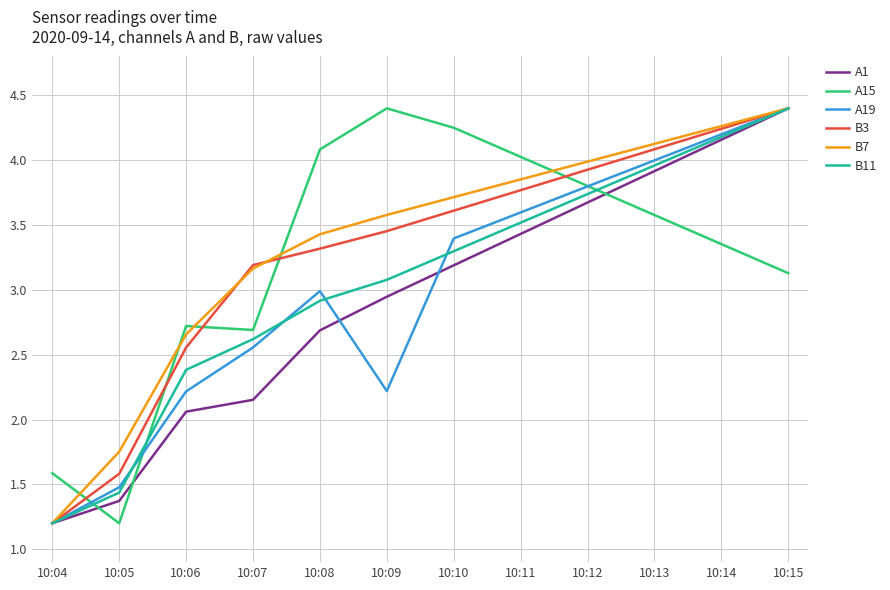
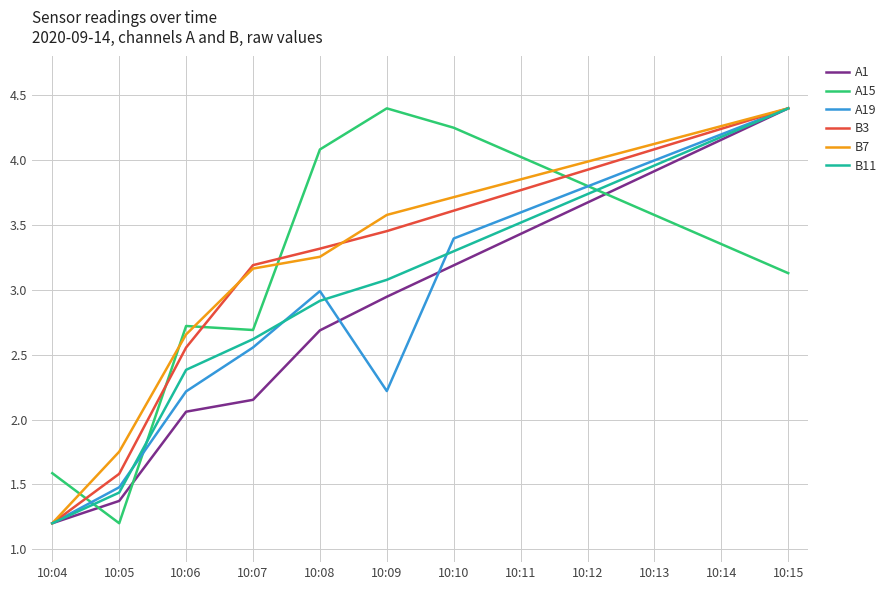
  {
    "A1": {
      "10:05": 1.37,
      "10:06": 2.06,
      "10:07": 2.15,
      "10:08": 2.69,
      "10:09": 2.95,
      "10:10": 3.19,
      "10:11": 3.43,
      "10:12": 3.67,
      "10:13": 3.92,
      "10:14": 4.16
    },
    "A19": {
      "10:05": 1.48,
      "10:06": 2.22,
      "10:07": 2.56,
      "10:08": 2.99,
      "10:09": 2.22,
      "10:10": 3.40,
      "10:11": 3.60,
      "10:13": 4.00
    },
    "B3": {
      "10:05": 1.58,
      "10:06": 2.56,
      "10:07": 3.19,
      "10:08": 3.32,
      "10:09": 3.45,
      "10:10": 3.61,
      "10:11": 3.77,
      "10:12": 3.93,
      "10:13": 4.08,
      "10:14": 4.24
    },
    "B7": {
      "10:05": 1.75,
      "10:06": 2.66,
      "10:07": 3.16,
-     "10:08": 3.43,
+     "10:08": 3.25,
      "10:09": 3.58,
      "10:10": 3.71,
      "10:11": 3.85,
      "10:12": 3.99,
      "10:13": 4.13,
      "10:14": 4.26
    }
  }
